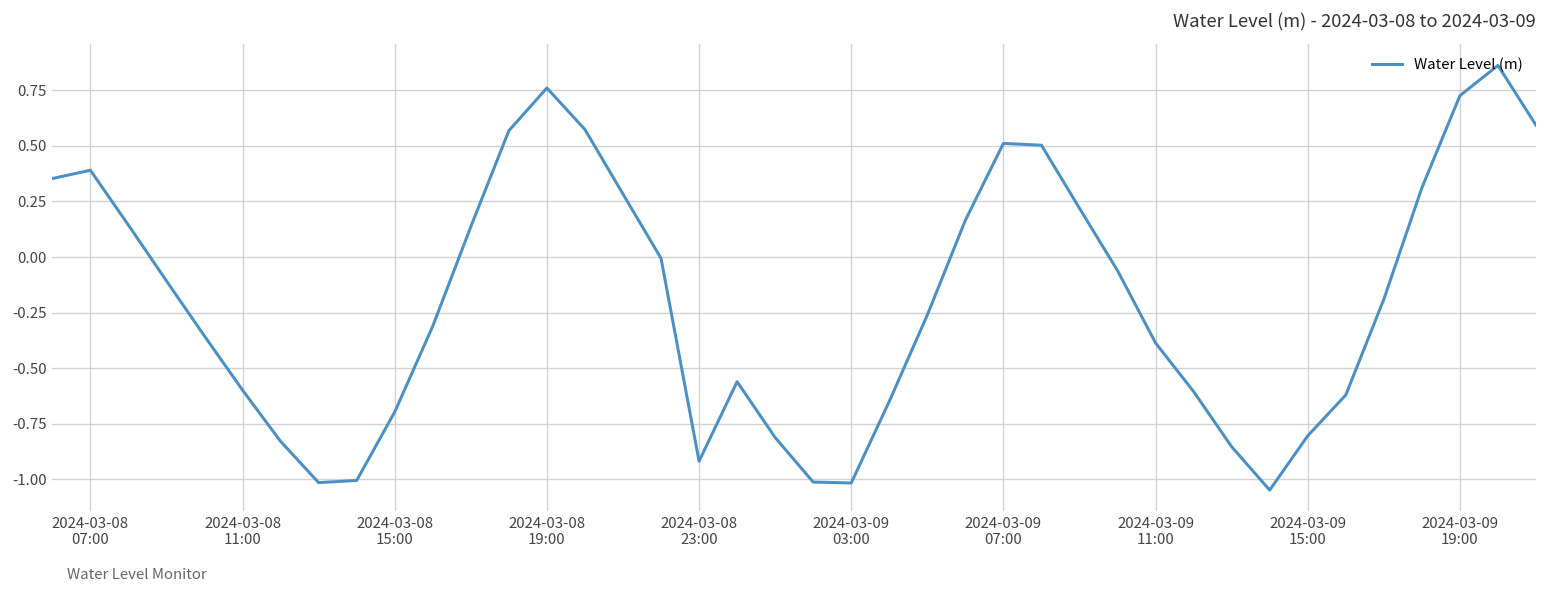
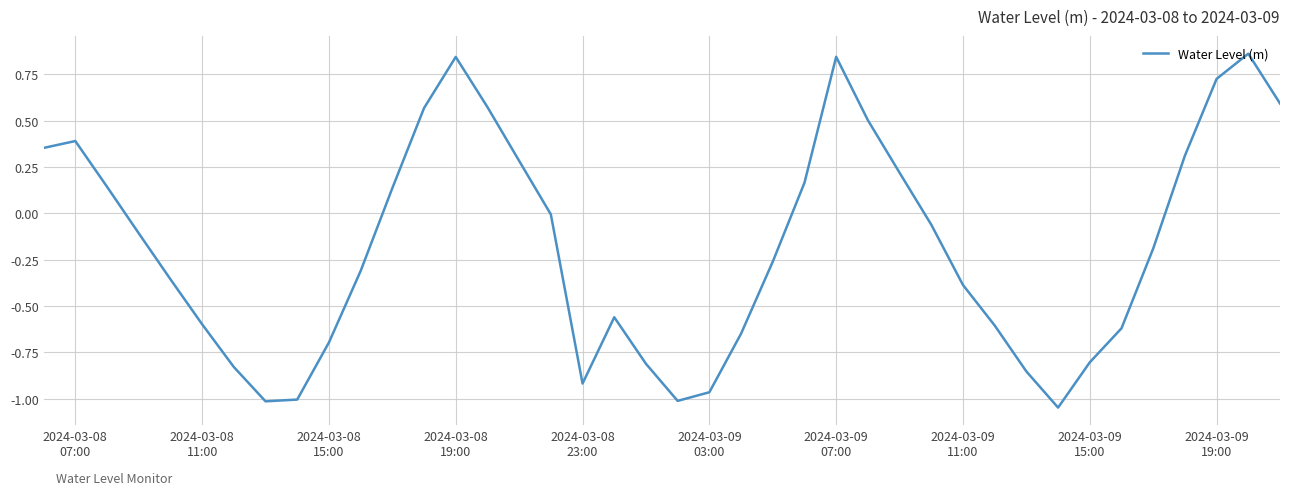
  {
    "2024-03-08 07:00": 0.39,
    "2024-03-08 11:00": -0.60,
    "2024-03-08 15:00": -0.70,
-   "2024-03-08 19:00": 0.76,
+   "2024-03-08 19:00": 0.84,
    "2024-03-08 23:00": -0.92,
-   "2024-03-09 03:00": -1.02,
-   "2024-03-09 07:00": 0.51,
+   "2024-03-09 03:00": -0.96,
+   "2024-03-09 07:00": 0.84,
    "2024-03-09 11:00": -0.39,
    "2024-03-09 15:00": -0.80,
    "2024-03-09 19:00": 0.72
  }
